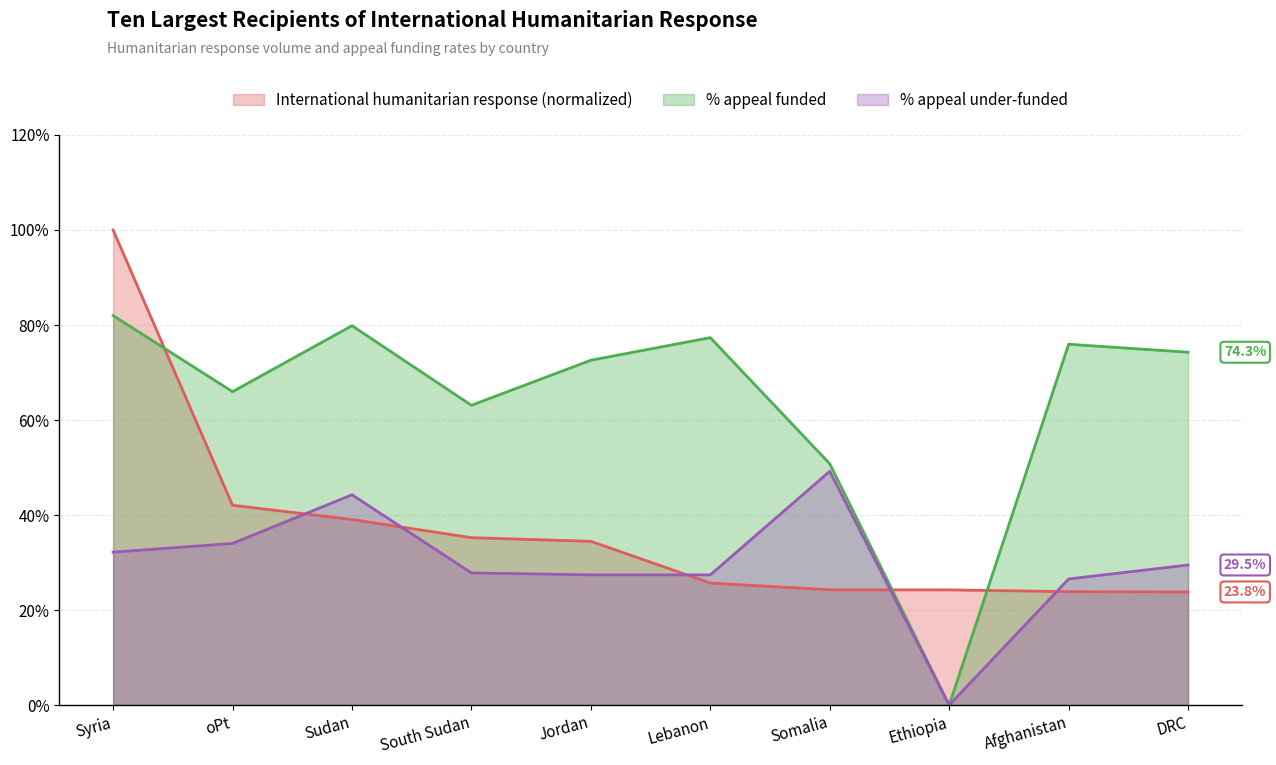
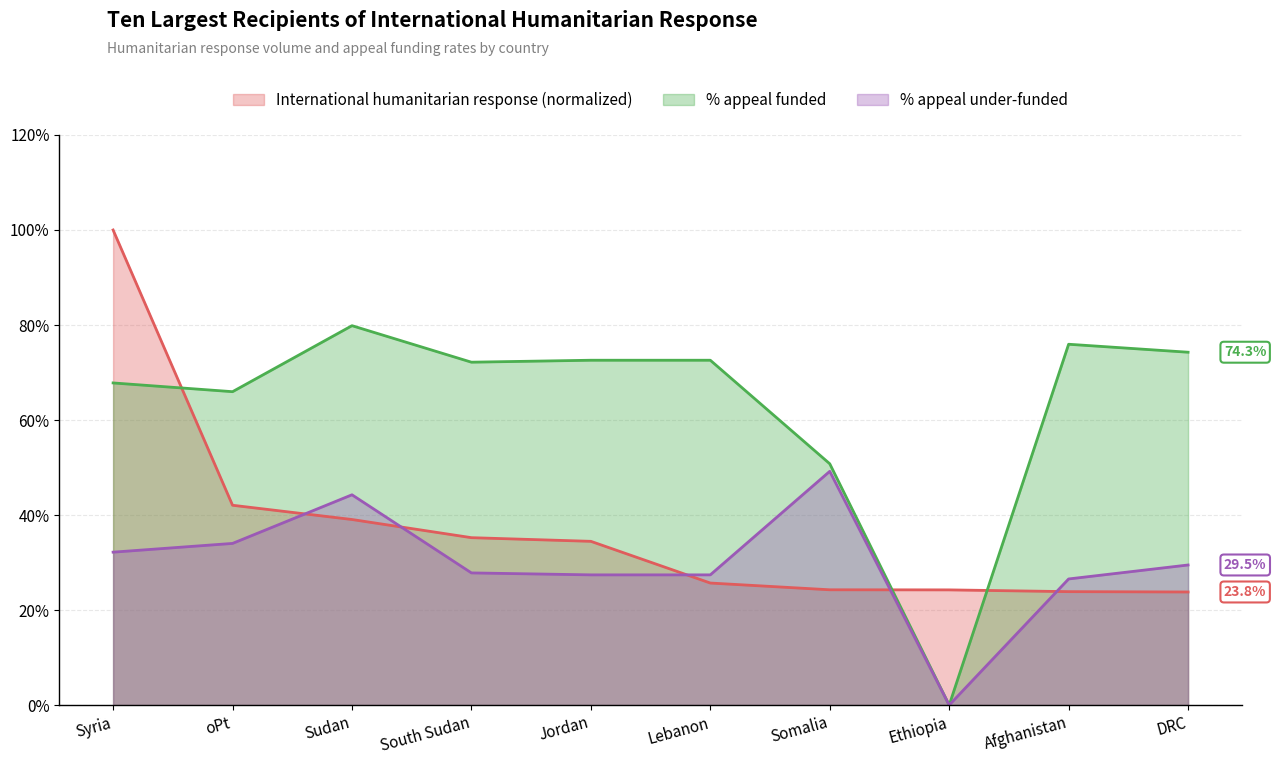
  {
    "% appeal funded": {
-     "Syria": "82%",
+     "Syria": "68%",
      "oPt": "66%",
      "Sudan": "80%",
-     "South Sudan": "63%",
+     "South Sudan": "72%",
      "Jordan": "73%",
-     "Lebanon": "77%",
+     "Lebanon": "73%",
      "Somalia": "51%",
      "Afghanistan": "76%",
      "DRC": "74%"
    }
  }
